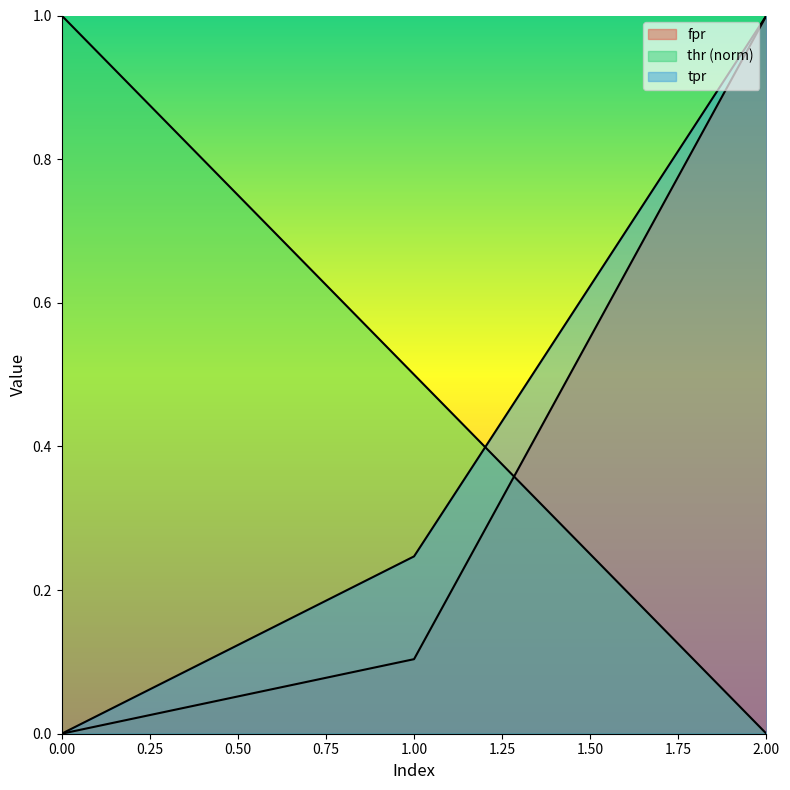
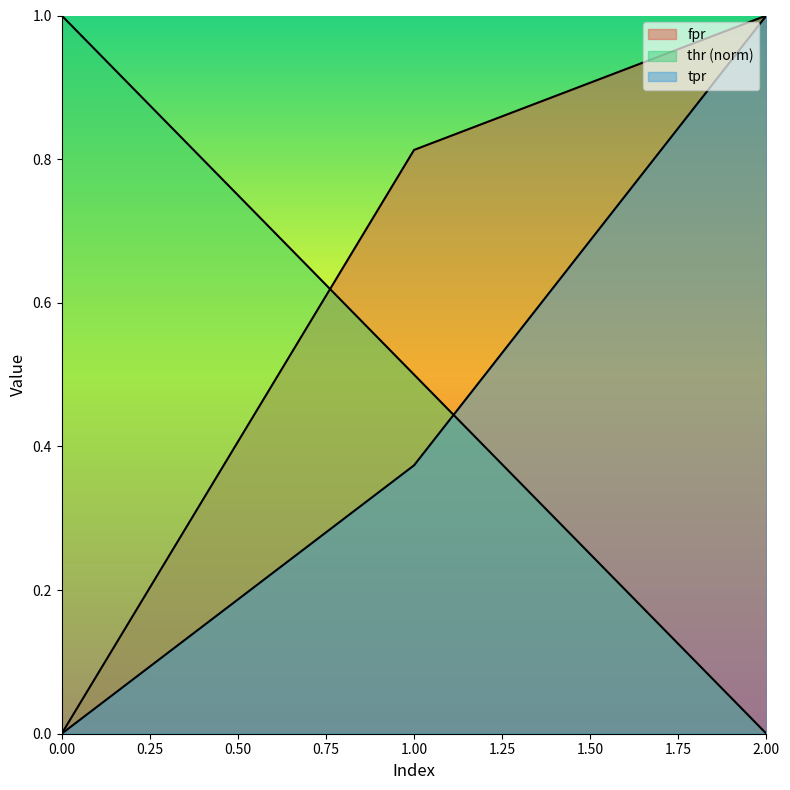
  {
    "fpr": {
-     "1.00": 0.10
+     "1.00": 0.81
    },
    "thr (norm)": {
      "0.00": 1.00,
      "1.00": 0.50,
      "2.00": 0.00
    },
    "tpr": {
-     "1.00": 0.25
+     "1.00": 0.37
    }
  }
